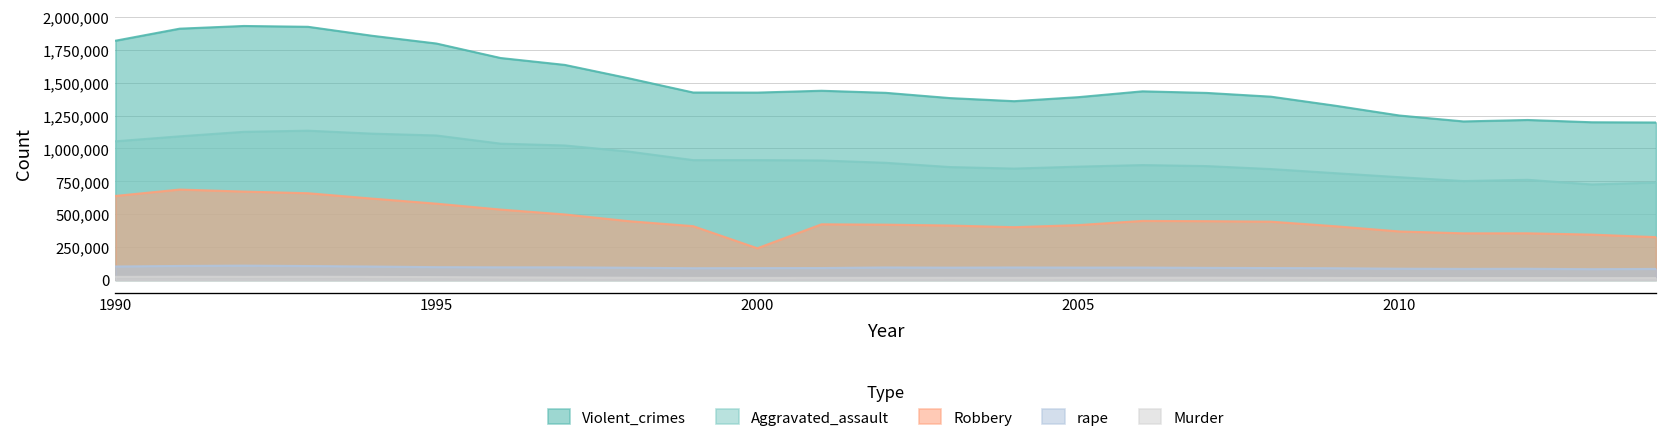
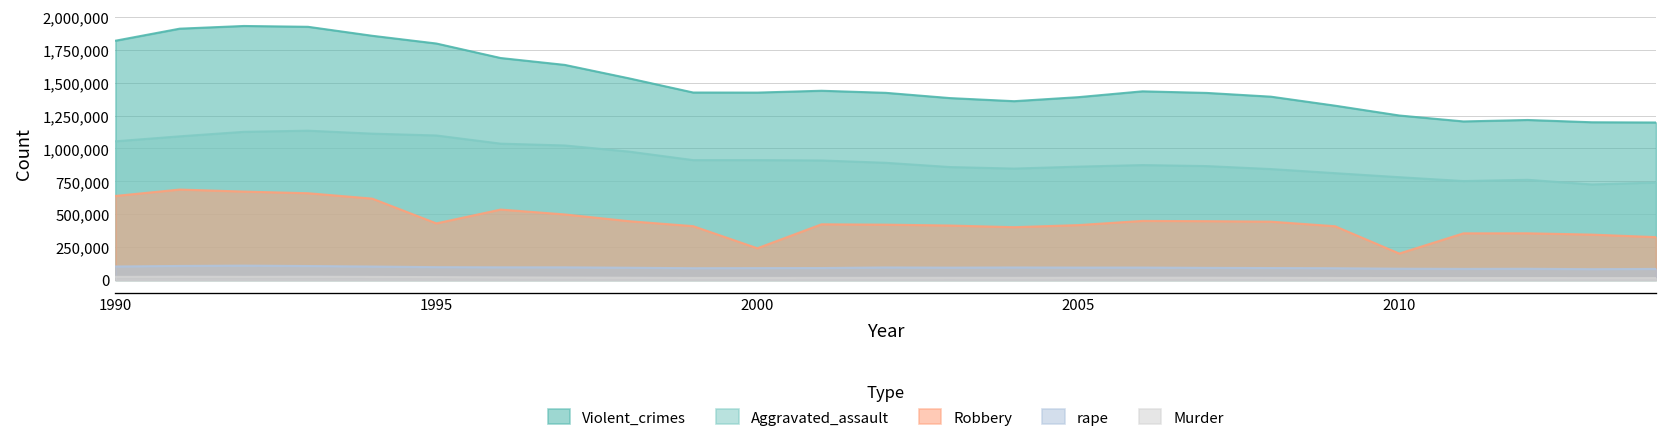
  {
    "Robbery": {
      "1990": "640,000",
-     "1995": "580,000",
+     "1995": "430,000",
      "2000": "240,000",
      "2005": "420,000",
-     "2010": "370,000"
+     "2010": "200,000"
    }
  }
